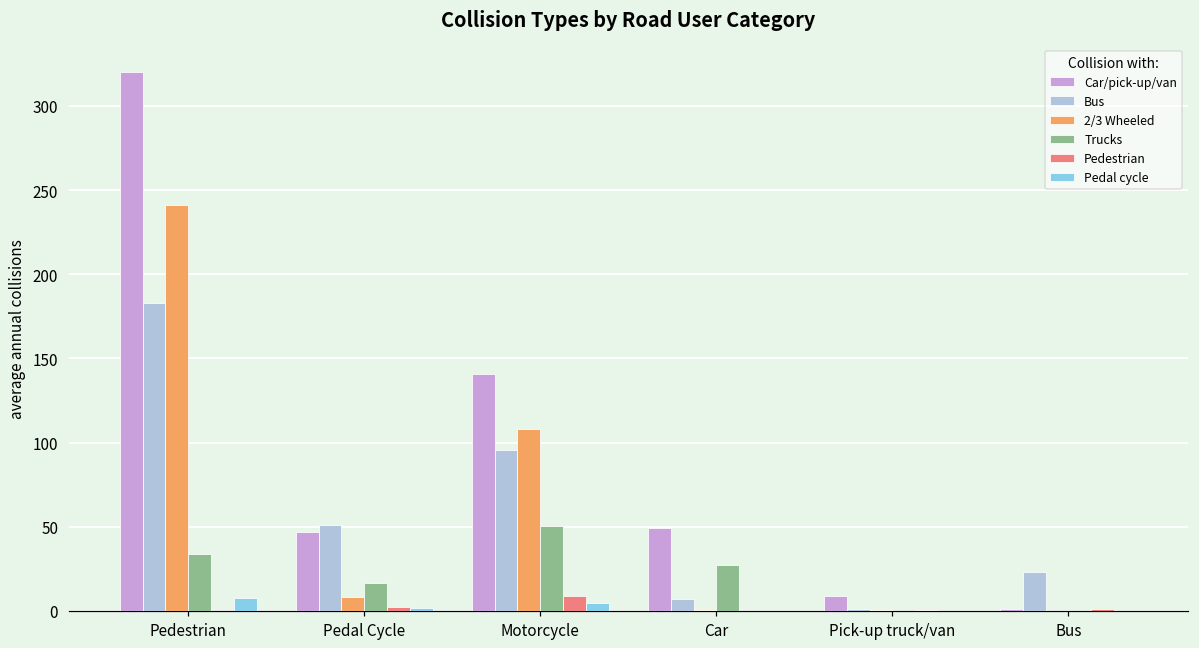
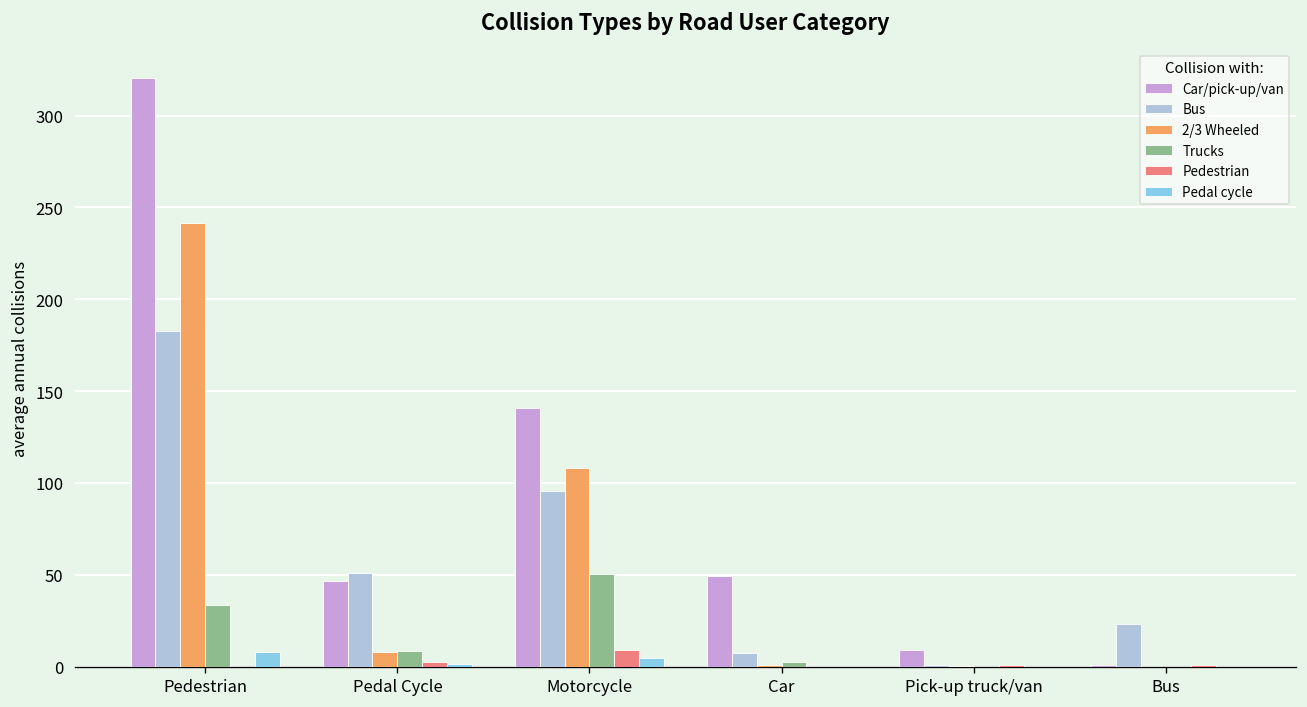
  {
    "Trucks": {
      "Pedestrian": 34,
-     "Pedal Cycle": 17,
+     "Pedal Cycle": 8,
      "Motorcycle": 50,
-     "Car": 27,
+     "Car": 2,
      "Pick-up truck/van": 0,
      "Bus": 0
    }
  }
